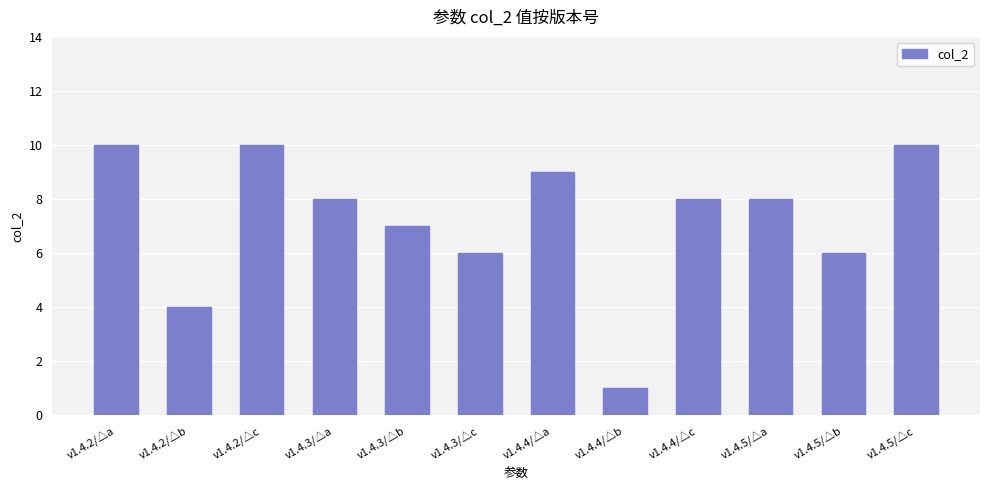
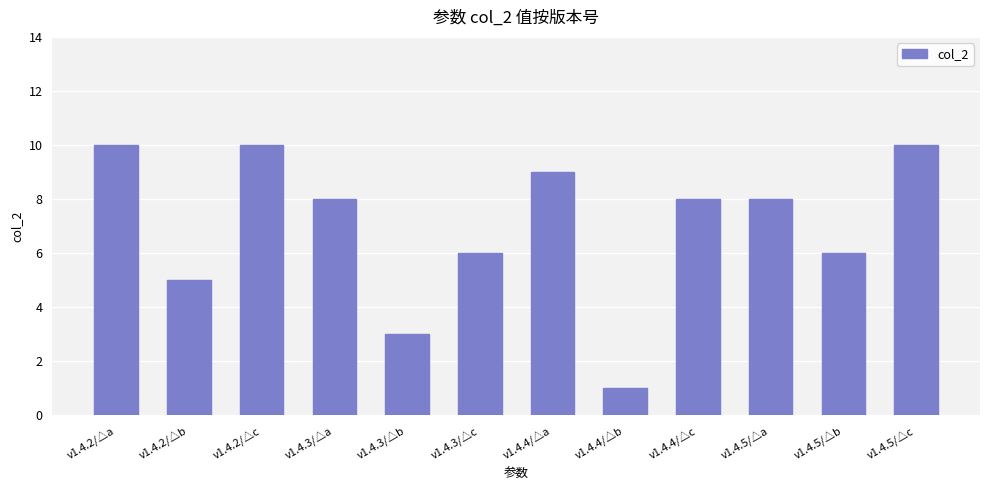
  {
    "v1.4.2/△a": 10,
-   "v1.4.2/△b": 4,
+   "v1.4.2/△b": 5,
    "v1.4.2/△c": 10,
    "v1.4.3/△a": 8,
-   "v1.4.3/△b": 7,
+   "v1.4.3/△b": 3,
    "v1.4.3/△c": 6,
    "v1.4.4/△a": 9,
    "v1.4.4/△b": 1,
    "v1.4.4/△c": 8,
    "v1.4.5/△a": 8,
    "v1.4.5/△b": 6,
    "v1.4.5/△c": 10
  }
